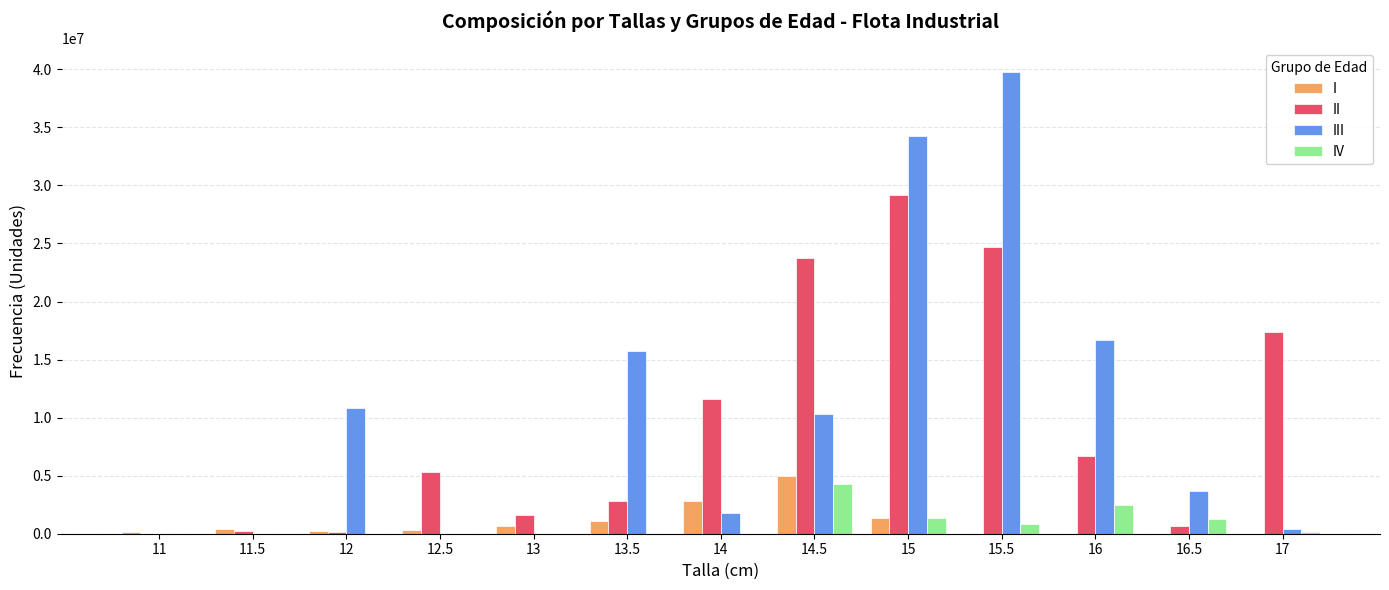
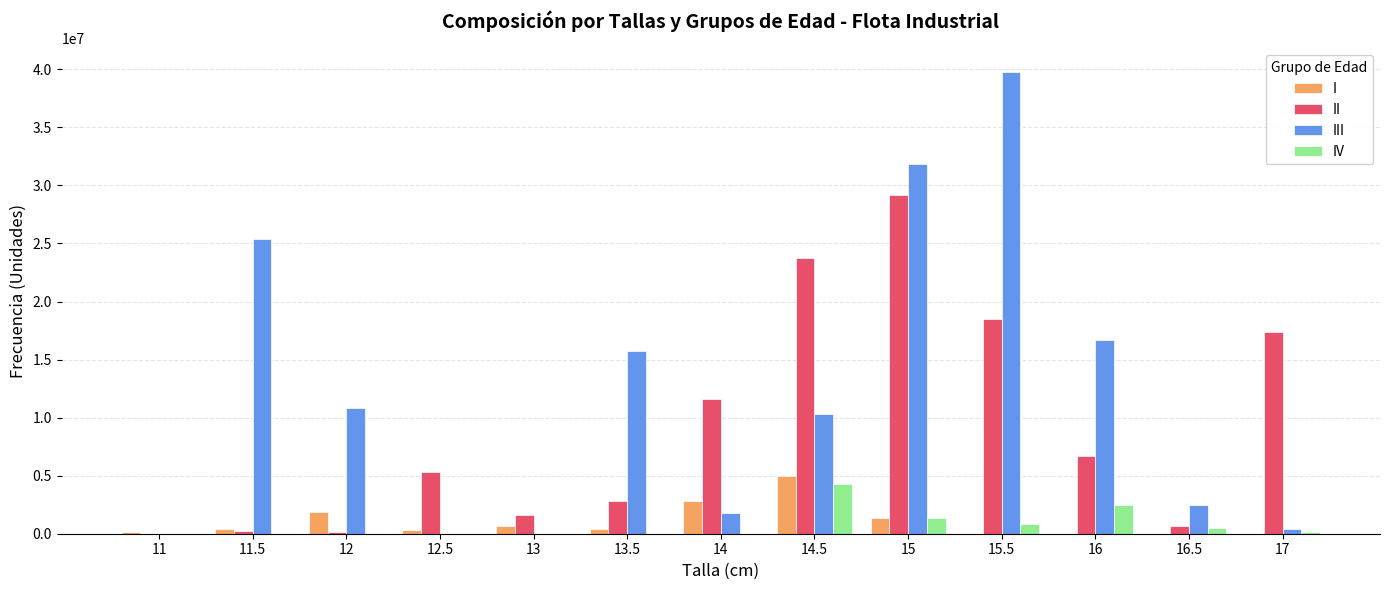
  {
    "I": {
      "11.5": 400000,
-     "12": 200000,
+     "12": 1900000,
      "12.5": 300000,
      "13": 600000,
-     "13.5": 1100000,
+     "13.5": 400000,
      "14": 2800000,
      "14.5": 4900000,
      "15": 1300000,
      "15.5": 0,
      "16": 0,
      "16.5": 0,
      "17": 0
    },
    "II": {
      "12.5": 5300000,
      "13": 1600000,
      "13.5": 2800000,
      "14": 11600000,
      "14.5": 23800000,
      "15": 29200000,
-     "15.5": 24700000,
+     "15.5": 18500000,
      "16": 6700000,
      "16.5": 700000,
      "17": 17300000
    },
    "III": {
      "11": 0,
-     "11.5": 0,
+     "11.5": 25400000,
      "12": 10900000,
      "12.5": 0,
      "13": 0,
      "13.5": 15800000,
      "14": 1800000,
      "14.5": 10300000,
-     "15": 34300000,
+     "15": 31800000,
      "15.5": 39800000,
      "16": 16700000,
-     "16.5": 3700000,
+     "16.5": 2400000,
      "17": 400000
    },
    "IV": {
      "11": 0,
      "11.5": 0,
      "12": 0,
      "12.5": 0,
      "13": 0,
      "13.5": 0,
      "14": 0,
      "14.5": 4300000,
      "15": 1300000,
      "15.5": 900000,
      "16": 2500000,
-     "16.5": 1300000
+     "16.5": 500000
    }
  }
